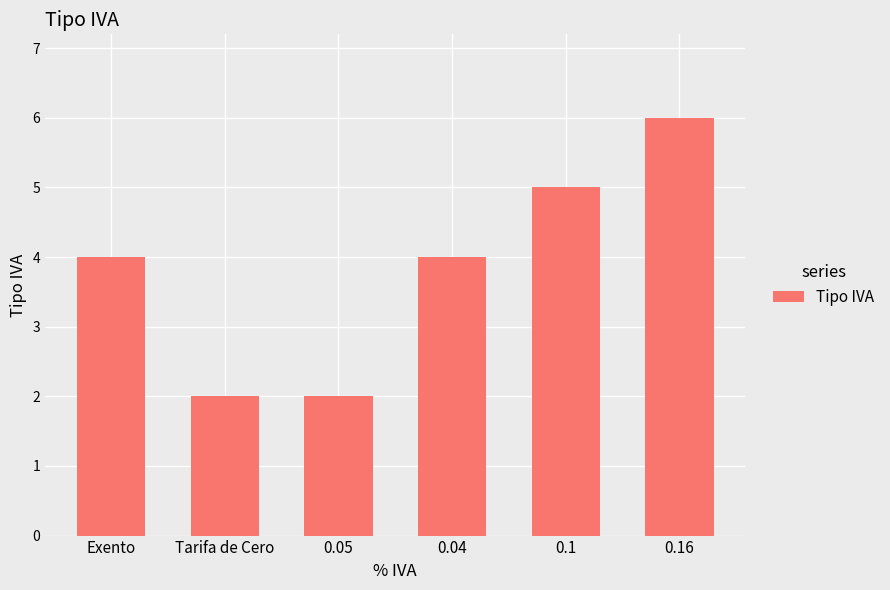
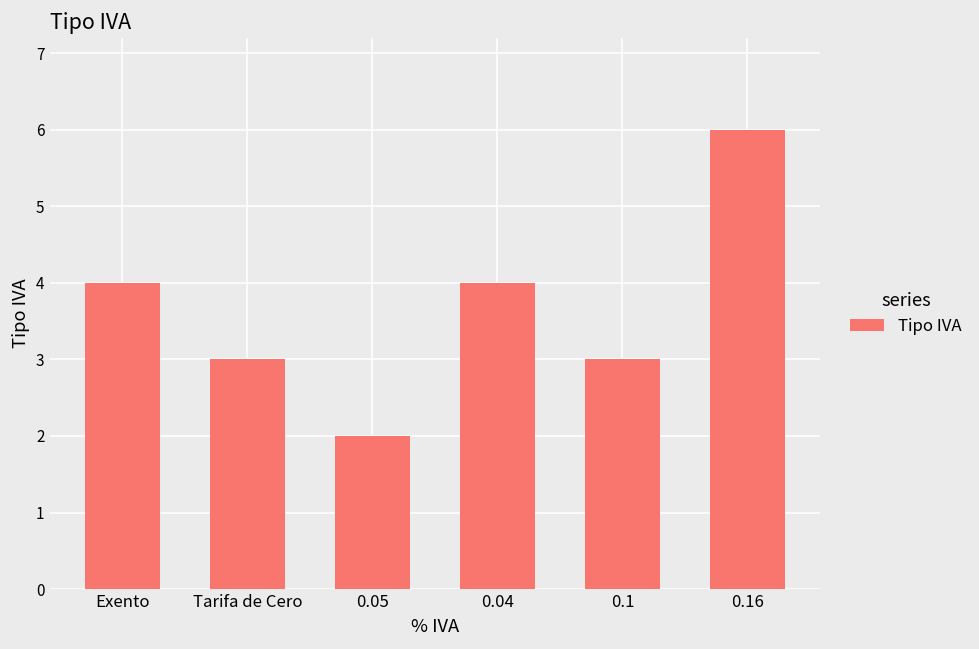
  {
    "Exento": 4,
-   "Tarifa de Cero": 2,
+   "Tarifa de Cero": 3,
    "0.05": 2,
    "0.04": 4,
-   "0.1": 5,
+   "0.1": 3,
    "0.16": 6
  }
